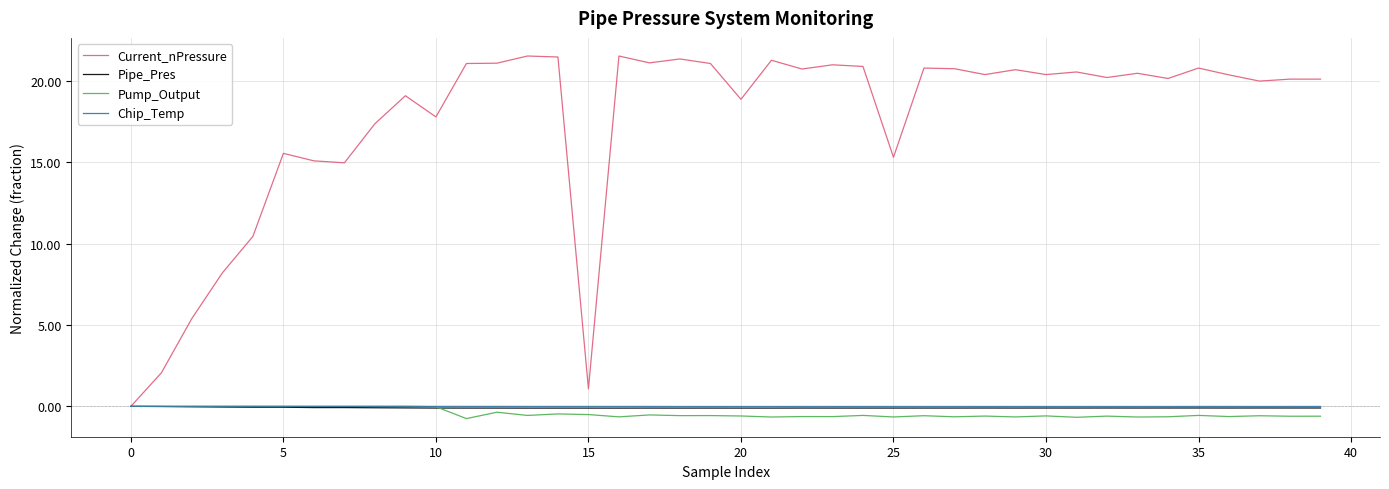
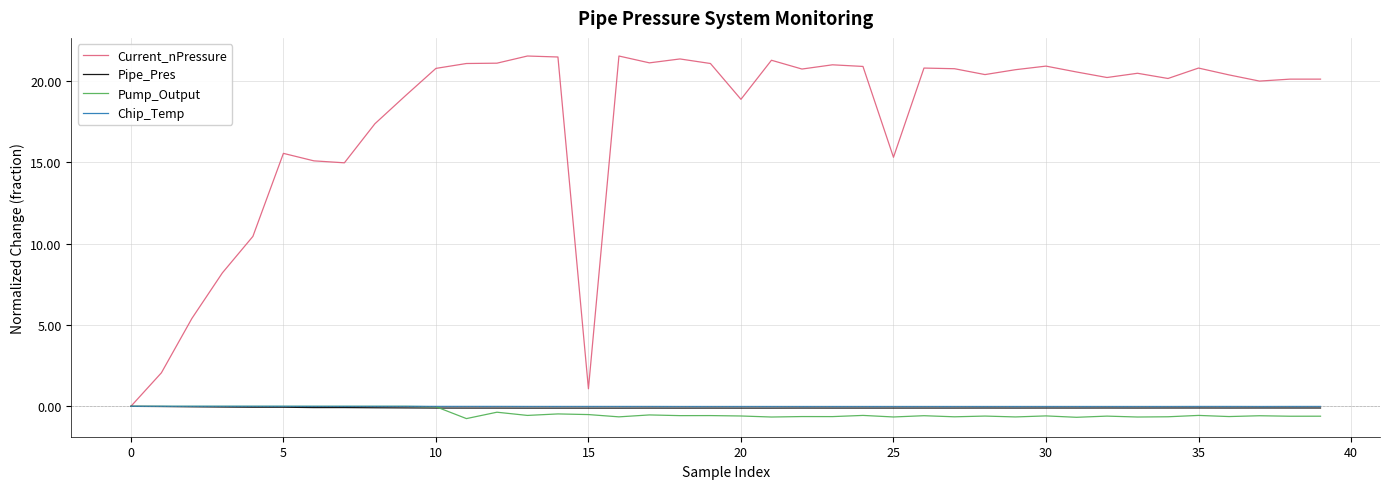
  {
    "Current_nPressure": {
      "5": 15.5,
-     "10": 17.8,
+     "10": 20.8,
      "15": 1.1,
      "20": 18.9,
      "25": 15.3,
-     "30": 20.4,
+     "30": 20.9,
      "35": 20.8
    },
    "Pump_Output": {
      "15": -0.5,
      "20": -0.6,
      "25": -0.7,
      "30": -0.6,
      "35": -0.6
    }
  }
